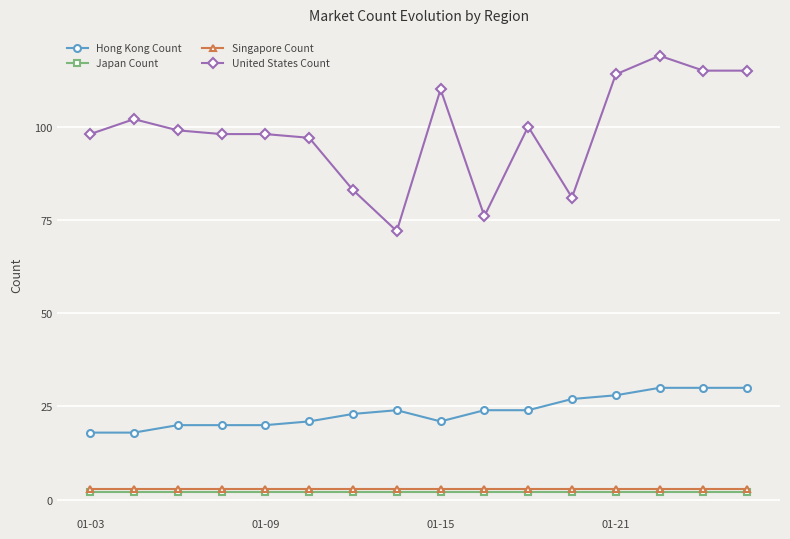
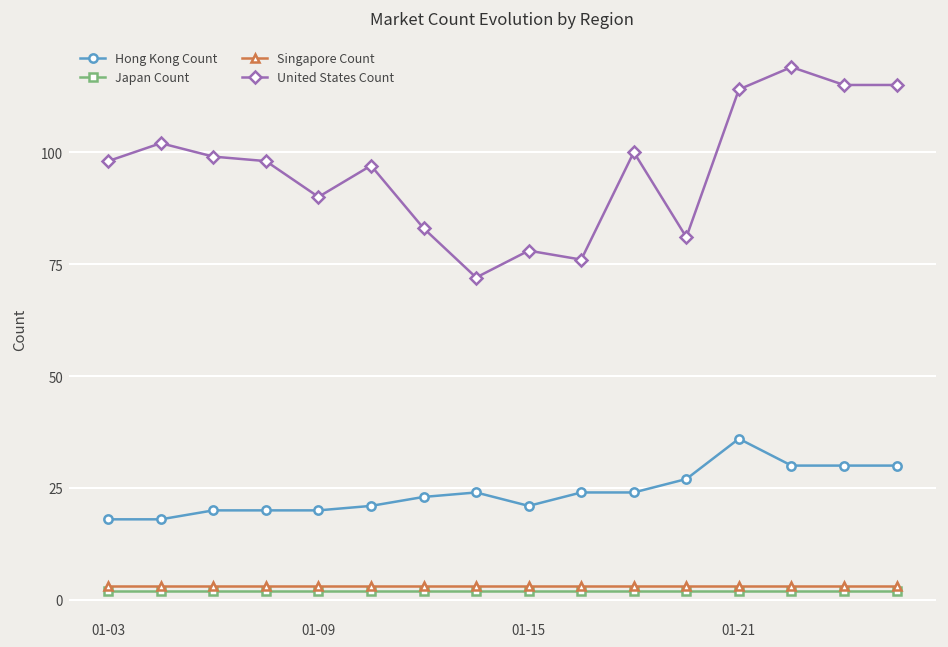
  {
    "Hong Kong Count": {
      "01-03": 18,
      "01-09": 20,
      "01-15": 21,
-     "01-21": 28
+     "01-21": 36
    },
    "Japan Count": {
      "01-03": 2,
      "01-09": 2,
      "01-15": 2,
      "01-21": 2
    },
    "Singapore Count": {
      "01-03": 3,
      "01-09": 3,
      "01-15": 3,
      "01-21": 3
    },
    "United States Count": {
      "01-03": 98,
-     "01-09": 98,
-     "01-15": 110,
+     "01-09": 90,
+     "01-15": 78,
      "01-21": 114
    }
  }
